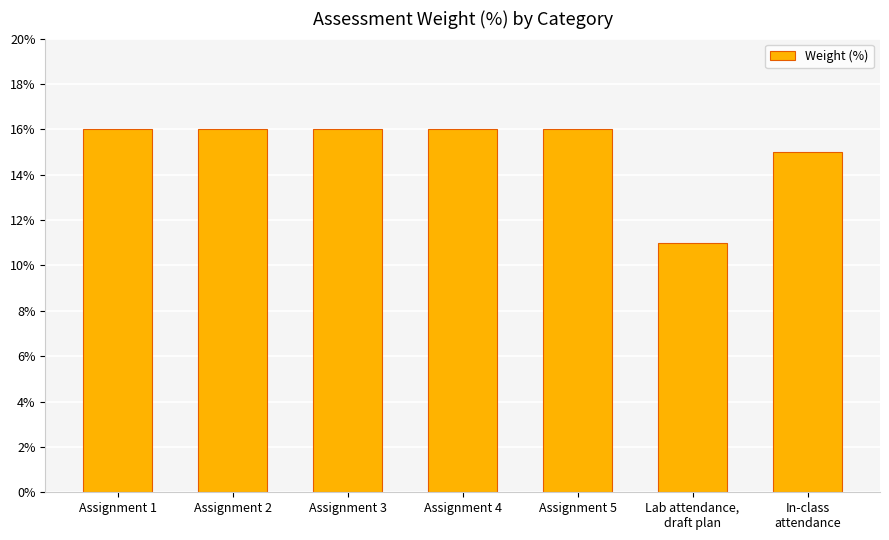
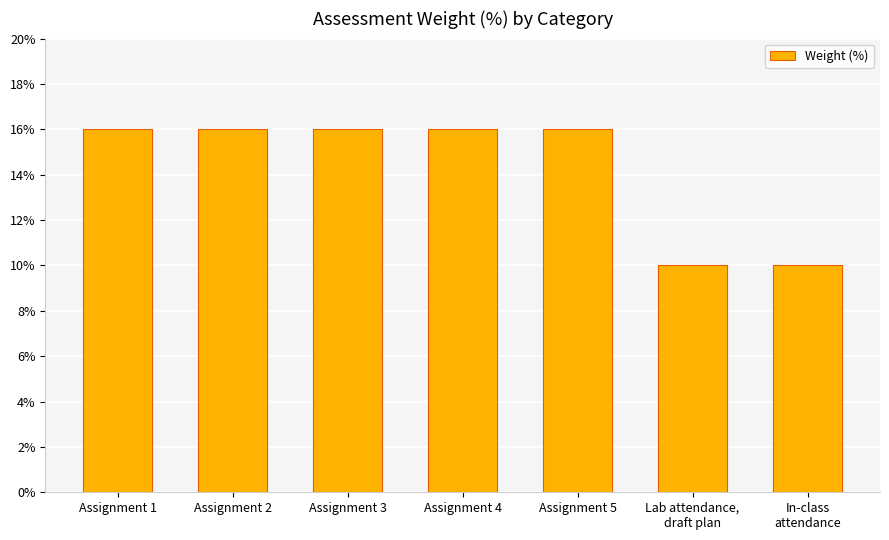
  {
    "Assignment 1": "16%",
    "Assignment 2": "16%",
    "Assignment 3": "16%",
    "Assignment 4": "16%",
    "Assignment 5": "16%",
-   "Lab attendance, draft plan": "11%",
-   "In-class attendance": "15%"
+   "Lab attendance, draft plan": "10%",
+   "In-class attendance": "10%"
  }
